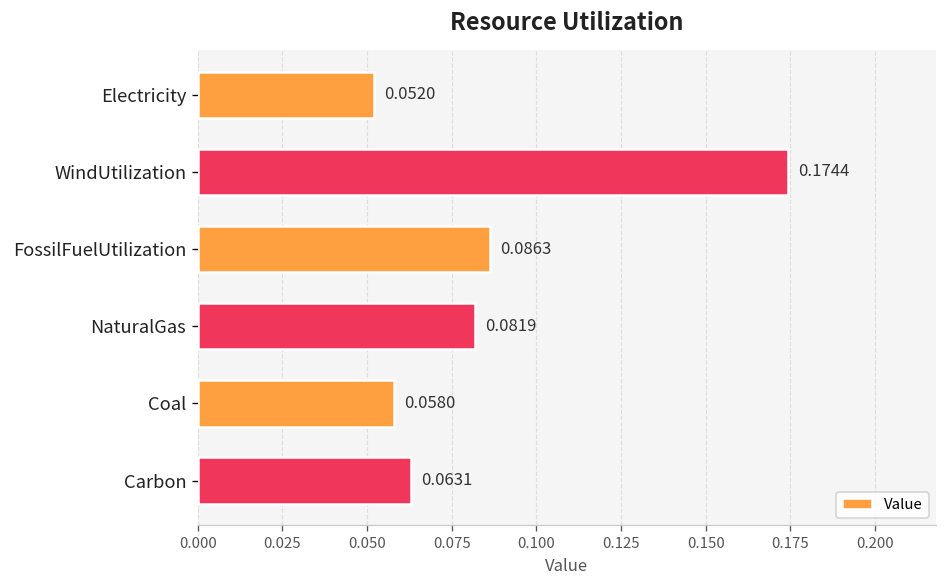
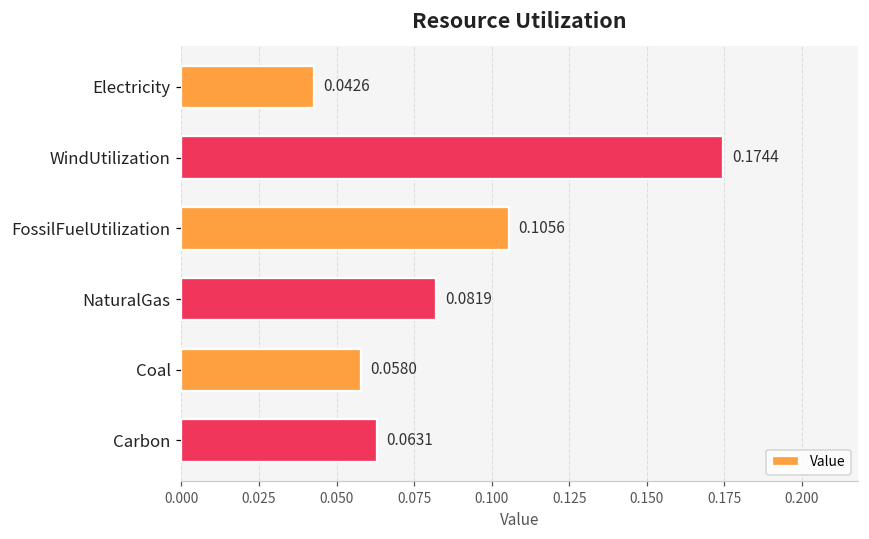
  {
-   "Electricity": 0.0520,
+   "Electricity": 0.0426,
    "WindUtilization": 0.1744,
-   "FossilFuelUtilization": 0.0863,
+   "FossilFuelUtilization": 0.1056,
    "NaturalGas": 0.0819,
    "Coal": 0.0580,
    "Carbon": 0.0631
  }
